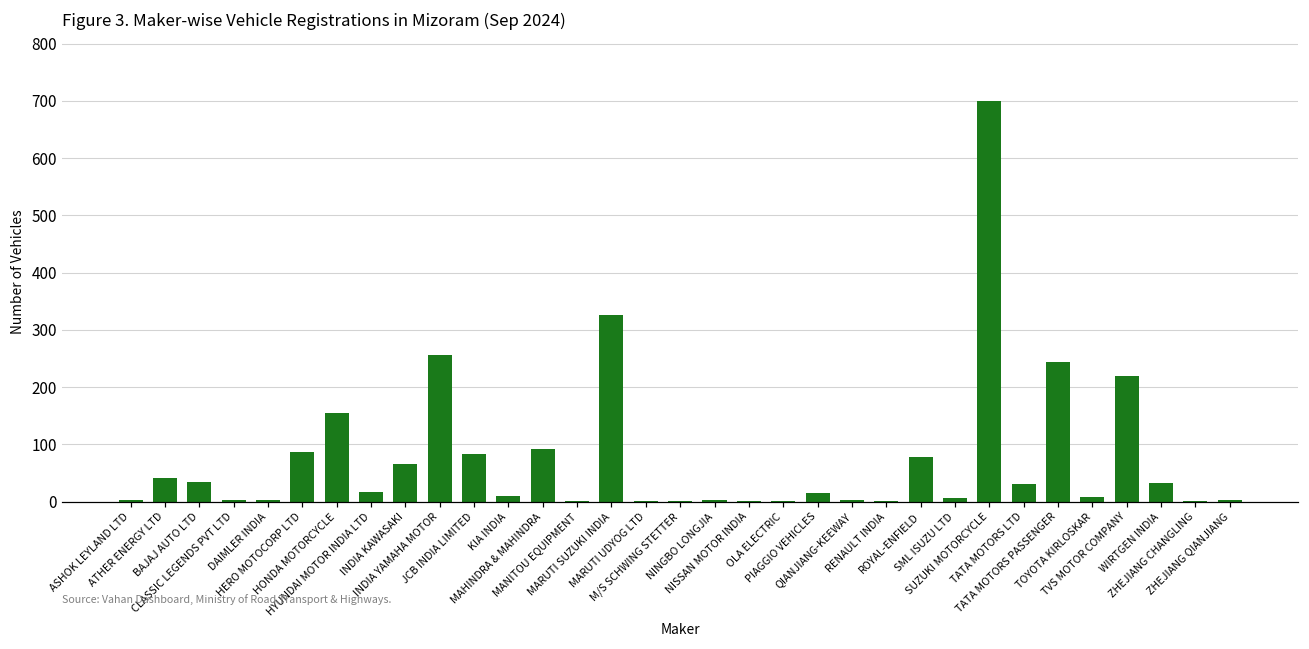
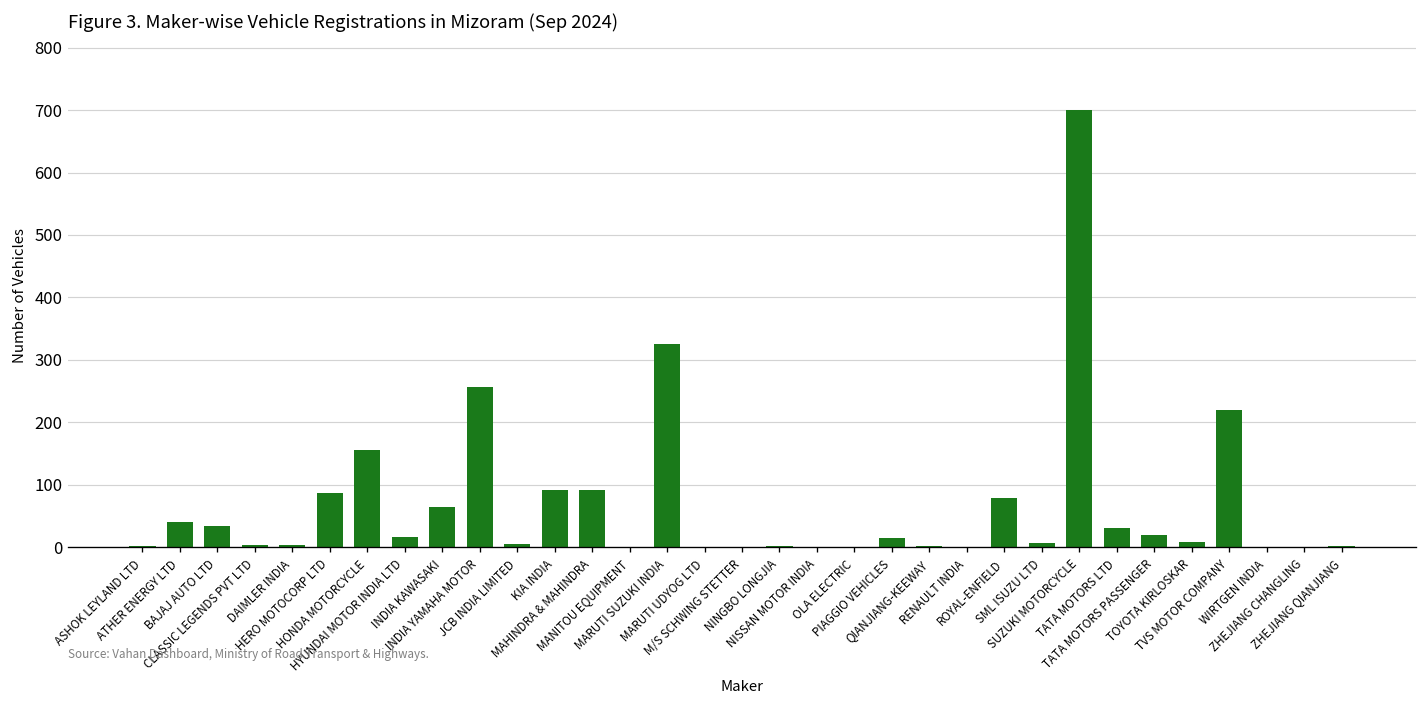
  {
    "ATHER ENERGY LTD": 40,
    "BAJAJ AUTO LTD": 30,
    "HERO MOTOCORP LTD": 90,
    "HONDA MOTORCYCLE": 160,
    "HYUNDAI MOTOR INDIA LTD": 20,
    "INDIA KAWASAKI": 70,
    "INDIA YAMAHA MOTOR": 260,
-   "JCB INDIA LIMITED": 80,
-   "KIA INDIA": 10,
+   "JCB INDIA LIMITED": 10,
+   "KIA INDIA": 90,
    "MAHINDRA & MAHINDRA": 90,
    "MARUTI SUZUKI INDIA": 330,
    "PIAGGIO VEHICLES": 20,
    "ROYAL-ENFIELD": 80,
    "SML ISUZU LTD": 10,
    "SUZUKI MOTORCYCLE": 700,
    "TATA MOTORS LTD": 30,
-   "TATA MOTORS PASSENGER": 240,
+   "TATA MOTORS PASSENGER": 20,
    "TOYOTA KIRLOSKAR": 10,
    "TVS MOTOR COMPANY": 220,
-   "WIRTGEN INDIA": 30
+   "WIRTGEN INDIA": 0
  }
